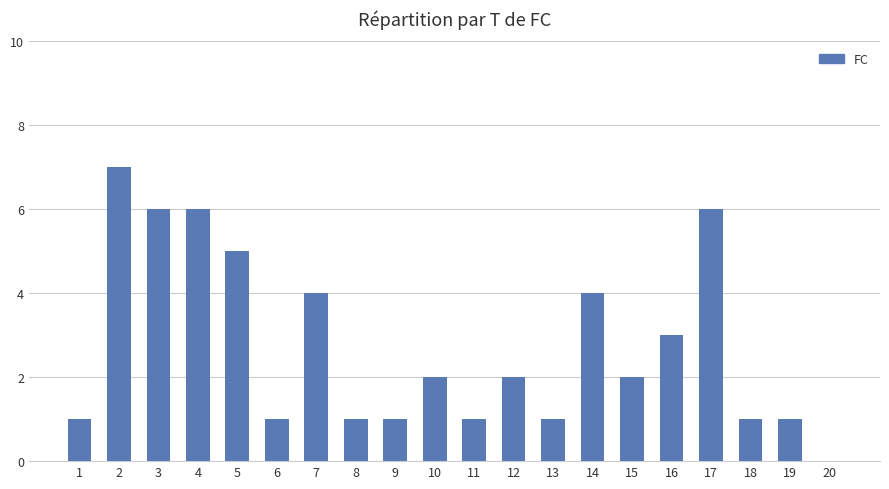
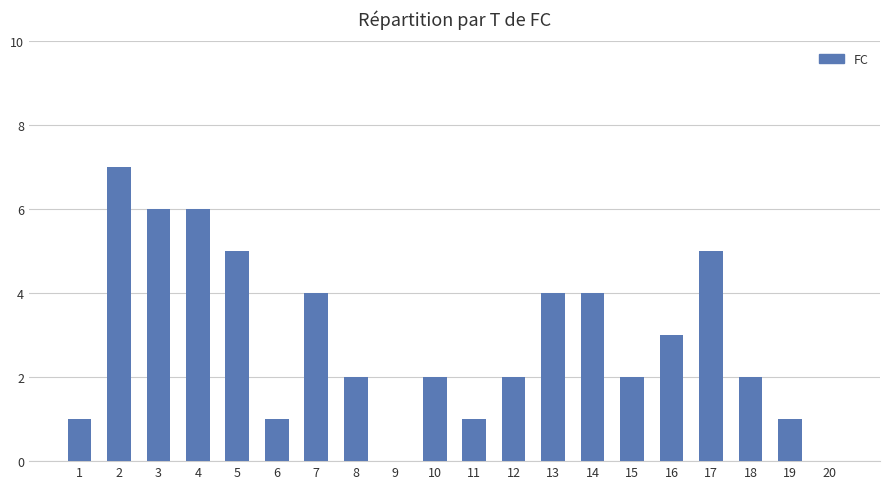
  {
    "1": 1,
    "2": 7,
    "3": 6,
    "4": 6,
    "5": 5,
    "6": 1,
    "7": 4,
-   "8": 1,
-   "9": 1,
+   "8": 2,
+   "9": 0,
    "10": 2,
    "11": 1,
    "12": 2,
-   "13": 1,
+   "13": 4,
    "14": 4,
    "15": 2,
    "16": 3,
-   "17": 6,
-   "18": 1,
+   "17": 5,
+   "18": 2,
    "19": 1,
    "20": 0
  }
